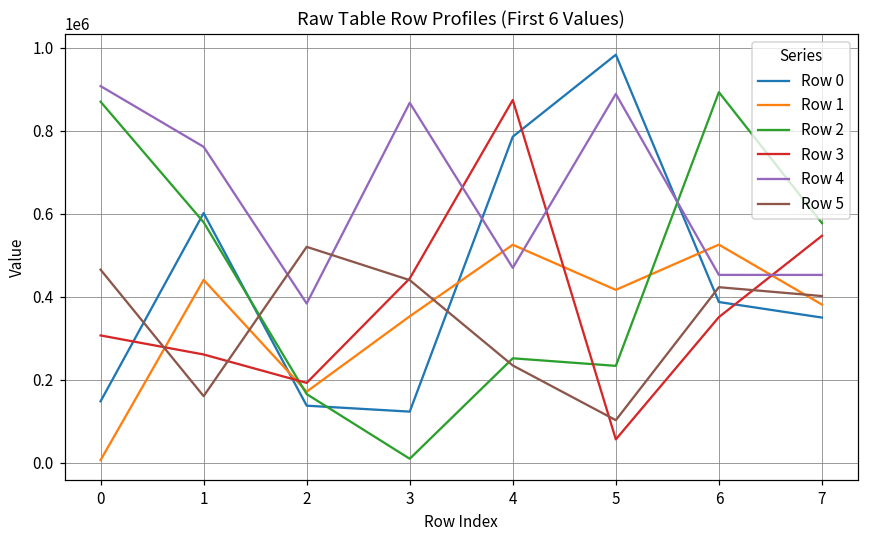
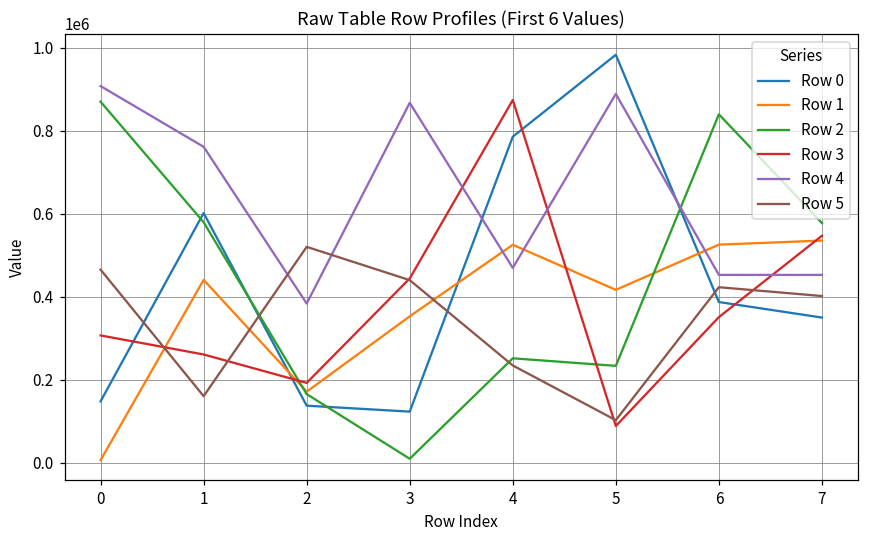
  {
    "Row 0": {
      "0": 150000,
      "1": 600000,
      "2": 140000,
      "3": 120000,
      "4": 790000,
      "5": 980000,
      "6": 390000,
      "7": 350000
    },
    "Row 1": {
      "0": 10000,
      "1": 440000,
      "3": 350000,
      "4": 530000,
      "5": 420000,
      "6": 530000,
-     "7": 380000
+     "7": 540000
    },
    "Row 2": {
      "0": 870000,
      "1": 580000,
      "3": 10000,
      "4": 250000,
      "5": 230000,
-     "6": 890000,
+     "6": 840000,
      "7": 580000
    },
    "Row 3": {
      "0": 310000,
      "1": 260000,
      "2": 190000,
      "4": 870000,
-     "5": 60000,
+     "5": 90000,
      "6": 350000,
      "7": 550000
    },
    "Row 4": {
      "0": 910000,
      "1": 760000,
      "2": 380000,
      "3": 870000,
      "4": 470000,
      "5": 890000,
      "6": 450000,
      "7": 450000
    },
    "Row 5": {
      "0": 470000,
      "1": 160000,
      "2": 520000,
      "4": 230000,
      "5": 100000,
      "6": 420000,
      "7": 400000
    }
  }
